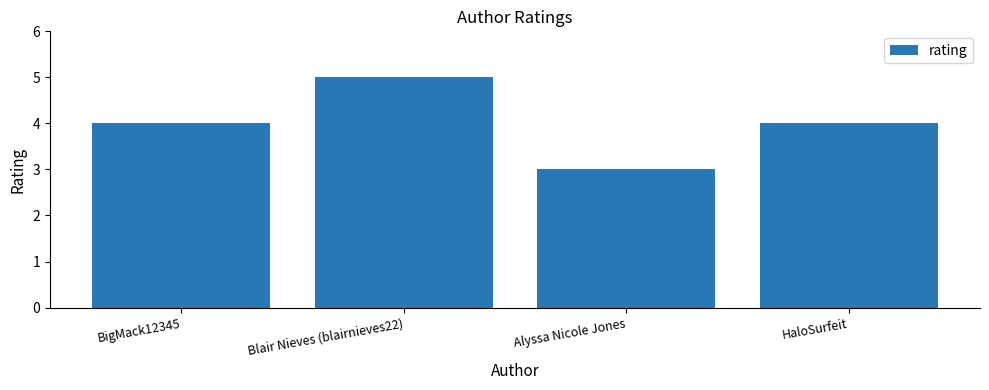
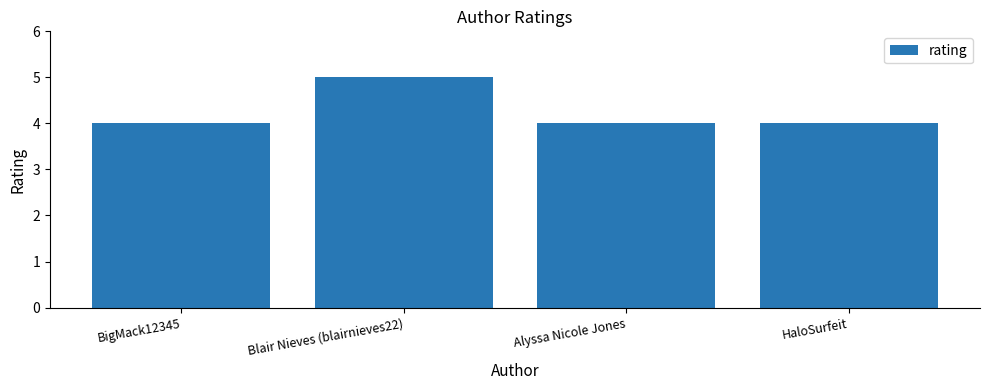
  {
    "BigMack12345": 4,
    "Blair Nieves (blairnieves22)": 5,
-   "Alyssa Nicole Jones": 3,
+   "Alyssa Nicole Jones": 4,
    "HaloSurfeit": 4
  }
